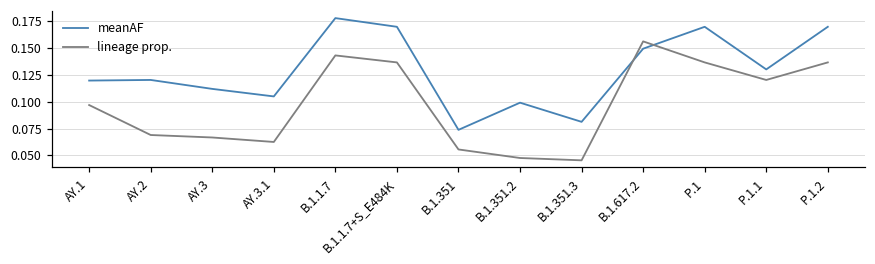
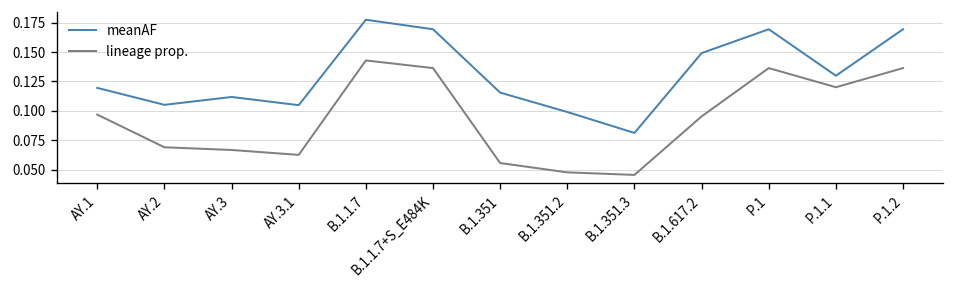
  {
    "meanAF": {
      "AY.1": 0.12,
-     "AY.2": 0.12,
+     "AY.2": 0.11,
      "AY.3": 0.11,
      "AY.3.1": 0.10,
      "B.1.1.7": 0.18,
      "B.1.1.7+S_E484K": 0.17,
-     "B.1.351": 0.07,
+     "B.1.351": 0.12,
      "B.1.351.2": 0.10,
      "B.1.351.3": 0.08,
      "B.1.617.2": 0.15,
      "P.1": 0.17,
      "P.1.1": 0.13,
      "P.1.2": 0.17
    },
    "lineage prop.": {
      "AY.1": 0.10,
      "AY.2": 0.07,
      "AY.3": 0.07,
      "AY.3.1": 0.06,
      "B.1.1.7": 0.14,
      "B.1.1.7+S_E484K": 0.14,
      "B.1.351": 0.06,
      "B.1.351.2": 0.05,
      "B.1.351.3": 0.05,
-     "B.1.617.2": 0.16,
+     "B.1.617.2": 0.10,
      "P.1": 0.14,
      "P.1.1": 0.12,
      "P.1.2": 0.14
    }
  }
